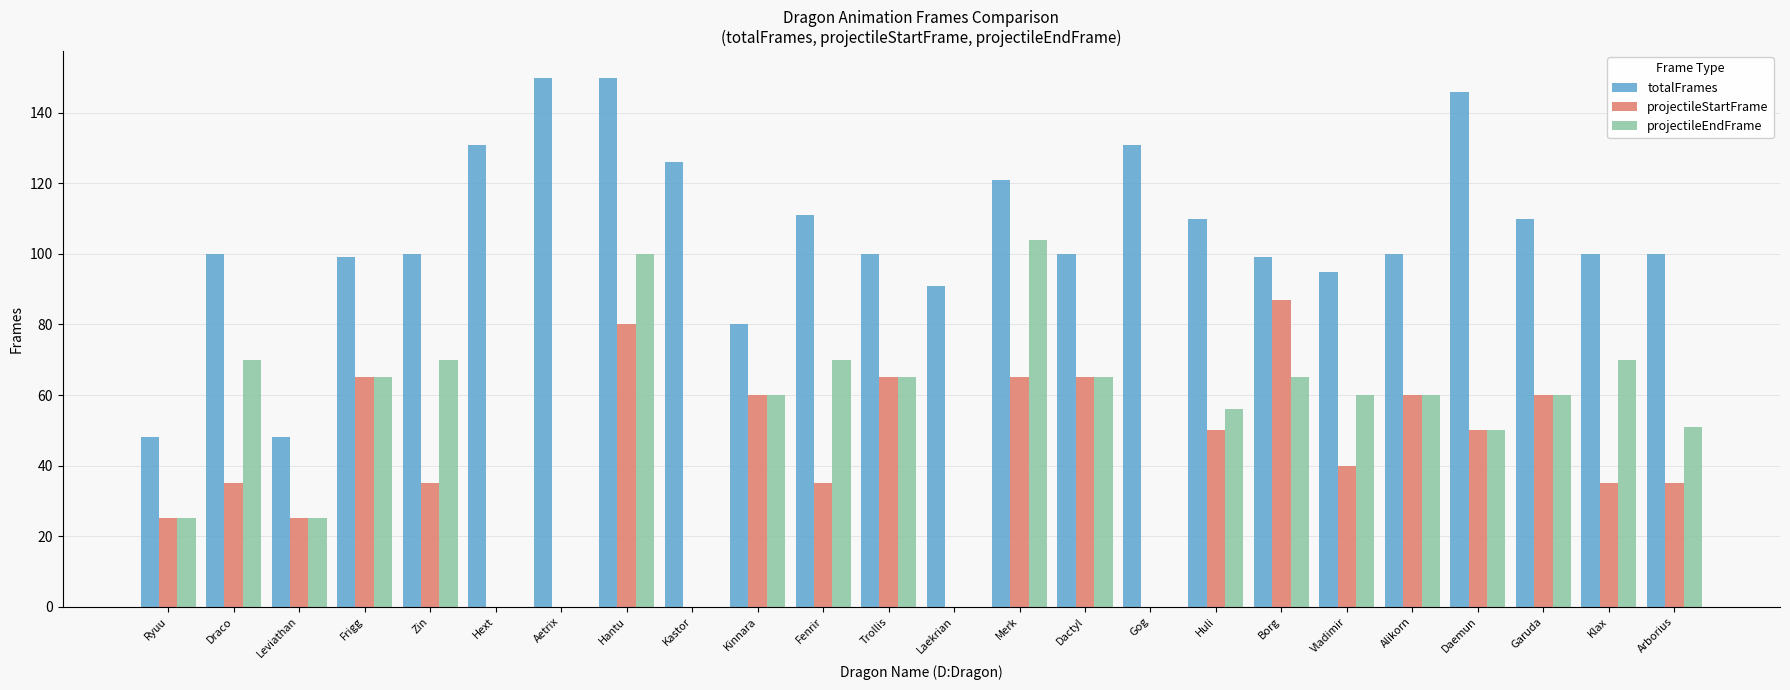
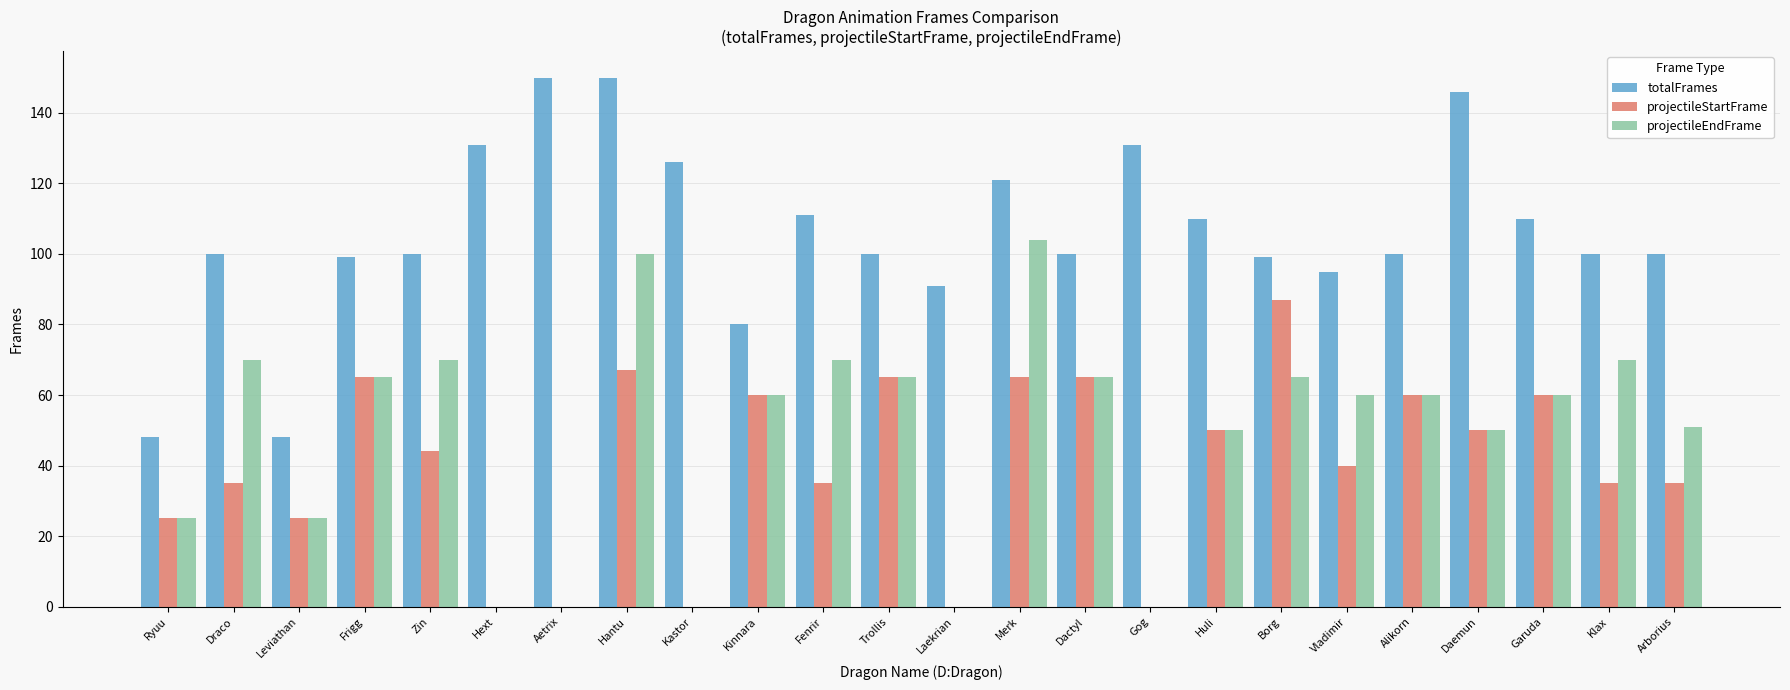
  {
    "totalFrames": {
      "Ryuu": 48,
      "Draco": 100,
      "Leviathan": 48,
      "Frigg": 99,
      "Zin": 100,
      "Hext": 131,
      "Aetrix": 150,
      "Hantu": 150,
      "Kastor": 126,
      "Kinnara": 80,
      "Fenrir": 111,
      "Trollis": 100,
      "Laekrian": 91,
      "Merk": 121,
      "Dactyl": 100,
      "Gog": 131,
      "Huli": 110,
      "Borg": 99,
      "Vladimir": 95,
      "Alikorn": 100,
      "Daemun": 146,
      "Garuda": 110,
      "Klax": 100,
      "Arborius": 100
    },
    "projectileStartFrame": {
      "Ryuu": 25,
      "Draco": 35,
      "Leviathan": 25,
      "Frigg": 65,
-     "Zin": 35,
+     "Zin": 44,
      "Hext": 0,
      "Aetrix": 0,
-     "Hantu": 80,
+     "Hantu": 67,
      "Kastor": 0,
      "Kinnara": 60,
      "Fenrir": 35,
      "Trollis": 65,
      "Laekrian": 0,
      "Merk": 65,
      "Dactyl": 65,
      "Gog": 0,
      "Huli": 50,
      "Borg": 87,
      "Vladimir": 40,
      "Alikorn": 60,
      "Daemun": 50,
      "Garuda": 60,
      "Klax": 35,
      "Arborius": 35
    },
    "projectileEndFrame": {
      "Ryuu": 25,
      "Draco": 70,
      "Leviathan": 25,
      "Frigg": 65,
      "Zin": 70,
      "Hext": 0,
      "Aetrix": 0,
      "Hantu": 100,
      "Kastor": 0,
      "Kinnara": 60,
      "Fenrir": 70,
      "Trollis": 65,
      "Laekrian": 0,
      "Merk": 104,
      "Dactyl": 65,
      "Gog": 0,
-     "Huli": 56,
+     "Huli": 50,
      "Borg": 65,
      "Vladimir": 60,
      "Alikorn": 60,
      "Daemun": 50,
      "Garuda": 60,
      "Klax": 70,
      "Arborius": 51
    }
  }
